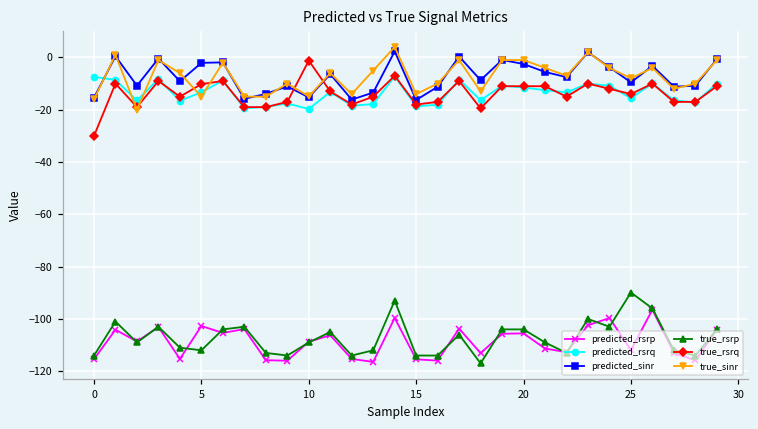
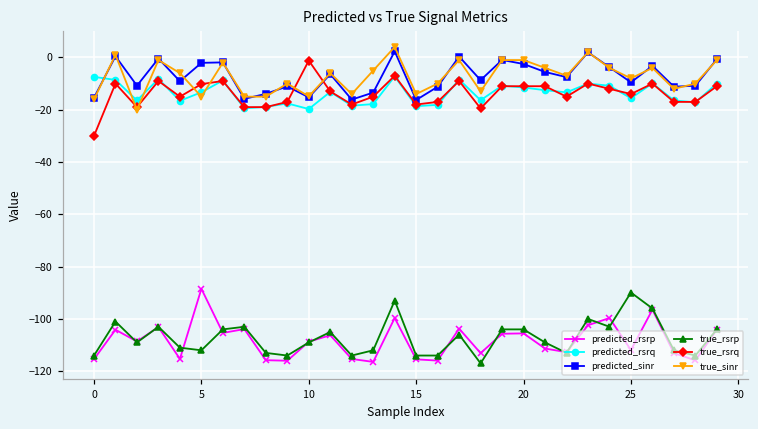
  {
    "predicted_rsrp": {
      "0": -115,
-     "5": -103,
+     "5": -88,
      "15": -115,
      "20": -106
    },
    "predicted_rsrq": {
      "0": -7,
      "5": -13,
      "10": -20,
      "25": -16
    },
    "predicted_sinr": {
      "5": -2,
      "15": -16,
      "20": -3,
      "25": -10
    },
    "true_rsrp": {
      "0": -114,
      "5": -112,
      "15": -114,
      "20": -104,
      "25": -90
    },
    "true_rsrq": {
      "0": -30,
      "5": -10,
      "10": -1,
      "25": -14
    },
    "true_sinr": {
      "5": -15,
      "15": -14,
      "20": -1,
      "25": -8
    }
  }
